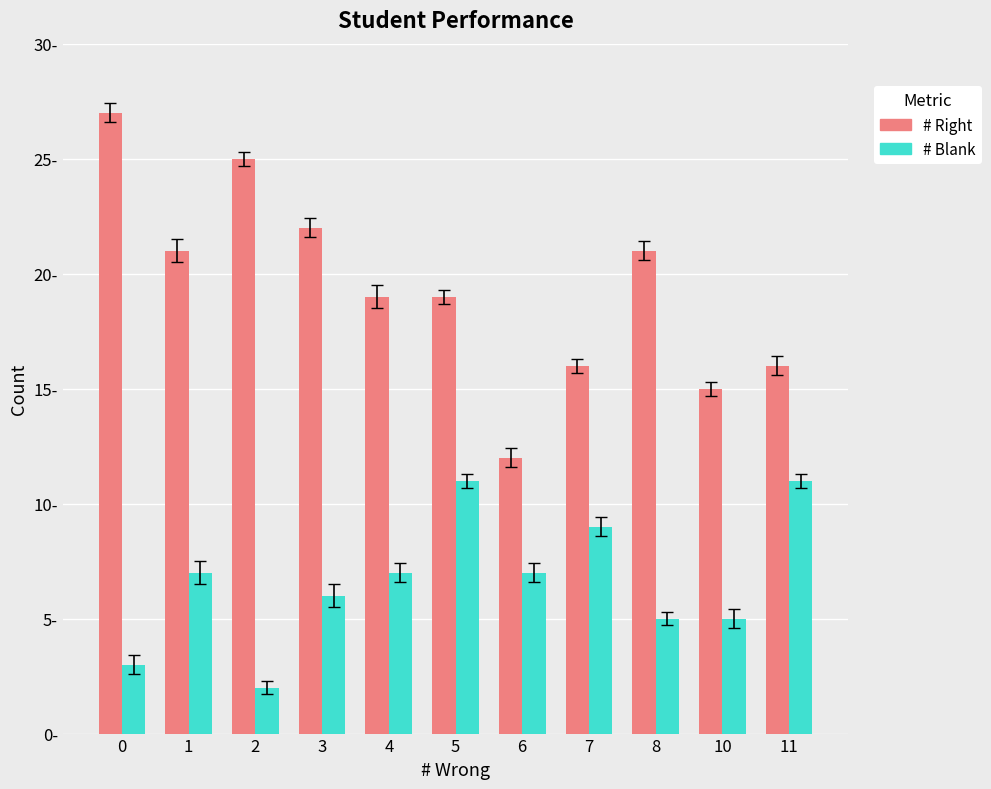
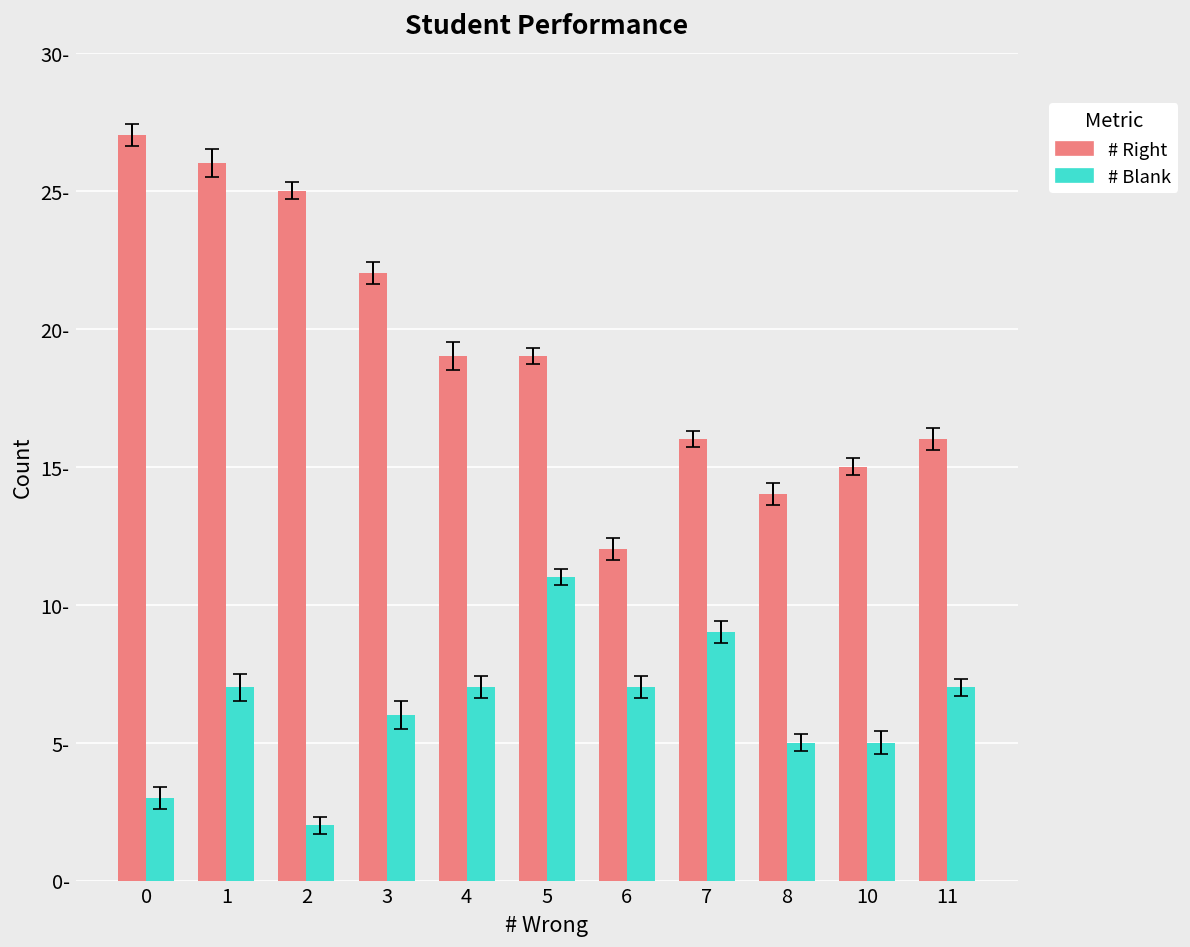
  {
    "# Right": {
      "0": "27-",
-     "1": "21-",
+     "1": "26-",
      "2": "25-",
      "3": "22-",
      "4": "19-",
      "5": "19-",
      "6": "12-",
      "7": "16-",
-     "8": "21-",
+     "8": "14-",
      "10": "15-",
      "11": "16-"
    },
    "# Blank": {
      "0": "3-",
      "1": "7-",
      "2": "2-",
      "3": "6-",
      "4": "7-",
      "5": "11-",
      "6": "7-",
      "7": "9-",
      "8": "5-",
      "10": "5-",
-     "11": "11-"
+     "11": "7-"
    }
  }
